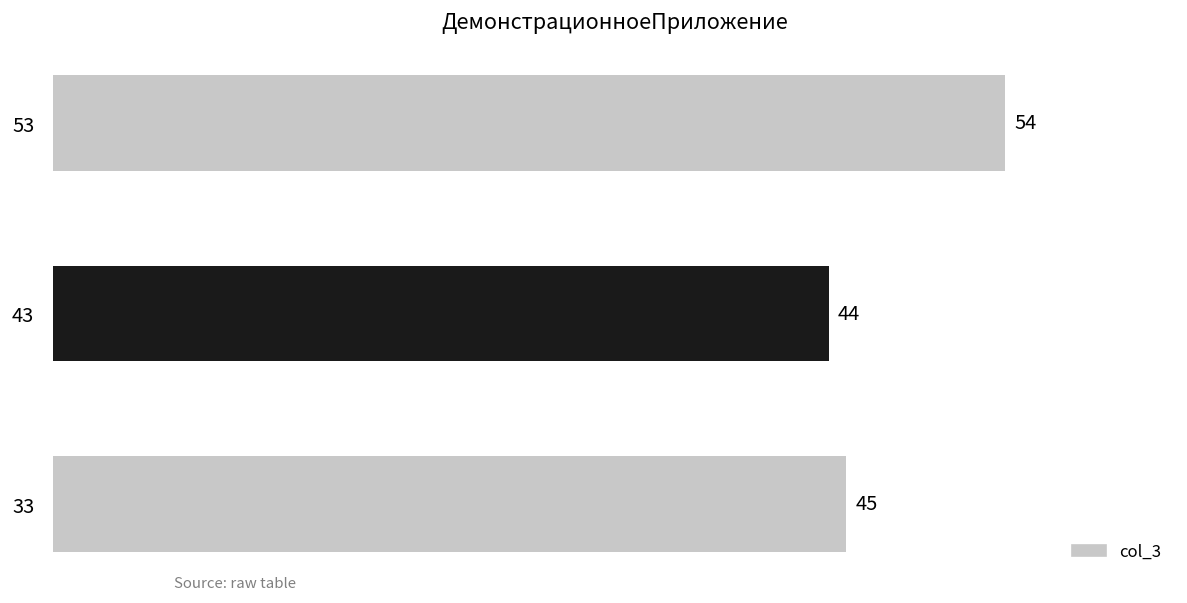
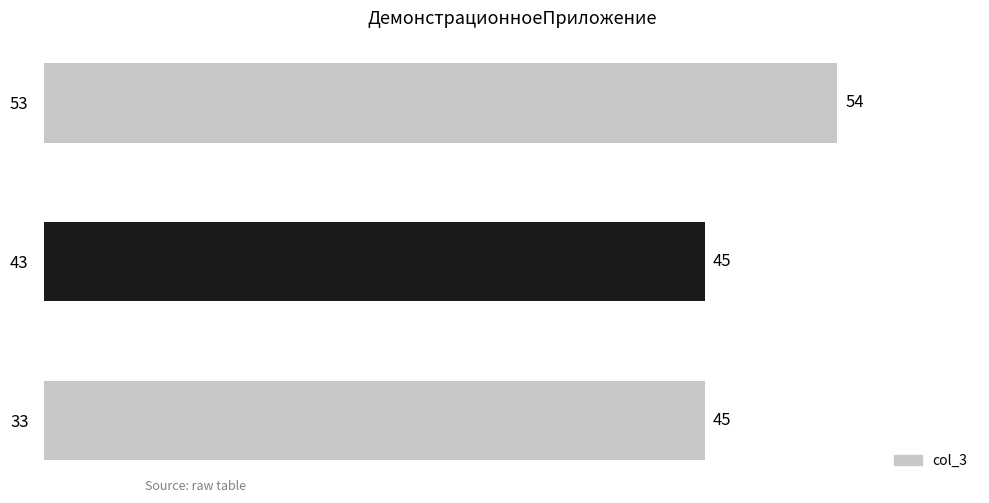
  {
    "53": 54,
-   "43": 44,
+   "43": 45,
    "33": 45
  }
